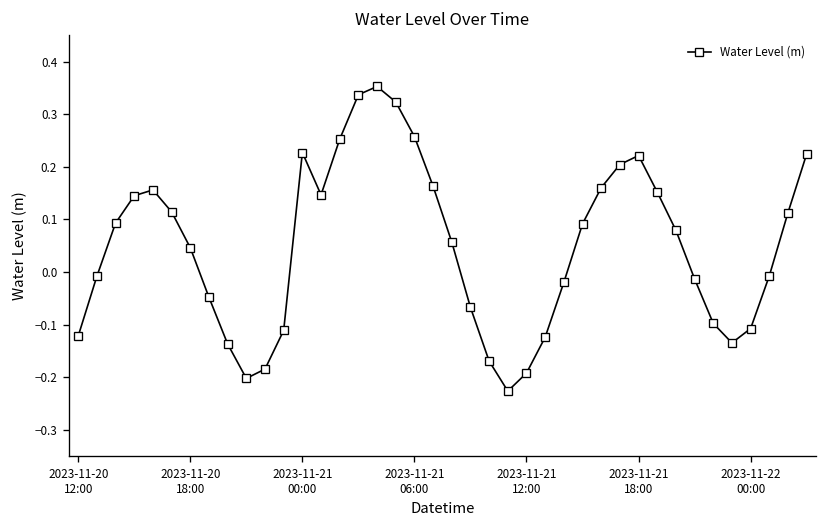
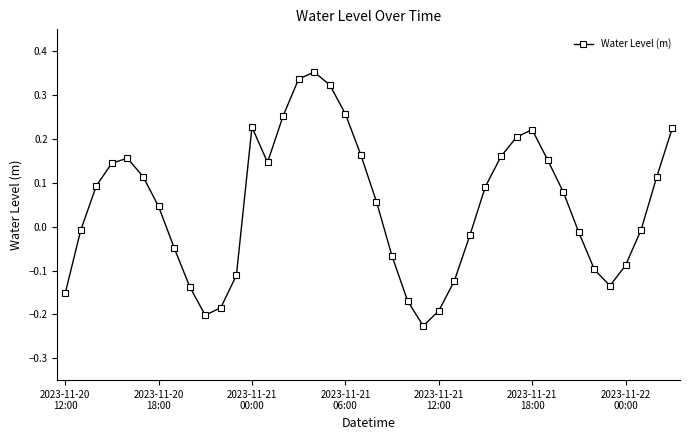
  {
-   "2023-11-20 12:00": -0.12,
+   "2023-11-20 12:00": -0.15,
    "2023-11-20 18:00": 0.05,
    "2023-11-21 00:00": 0.23,
    "2023-11-21 06:00": 0.26,
    "2023-11-21 12:00": -0.19,
    "2023-11-21 18:00": 0.22,
-   "2023-11-22 00:00": -0.11
+   "2023-11-22 00:00": -0.09
  }
